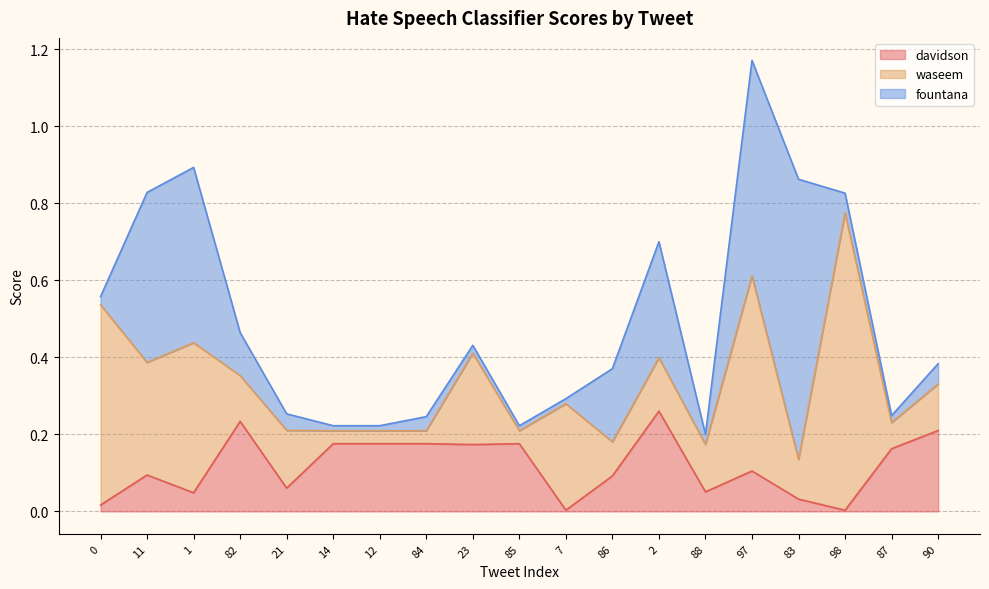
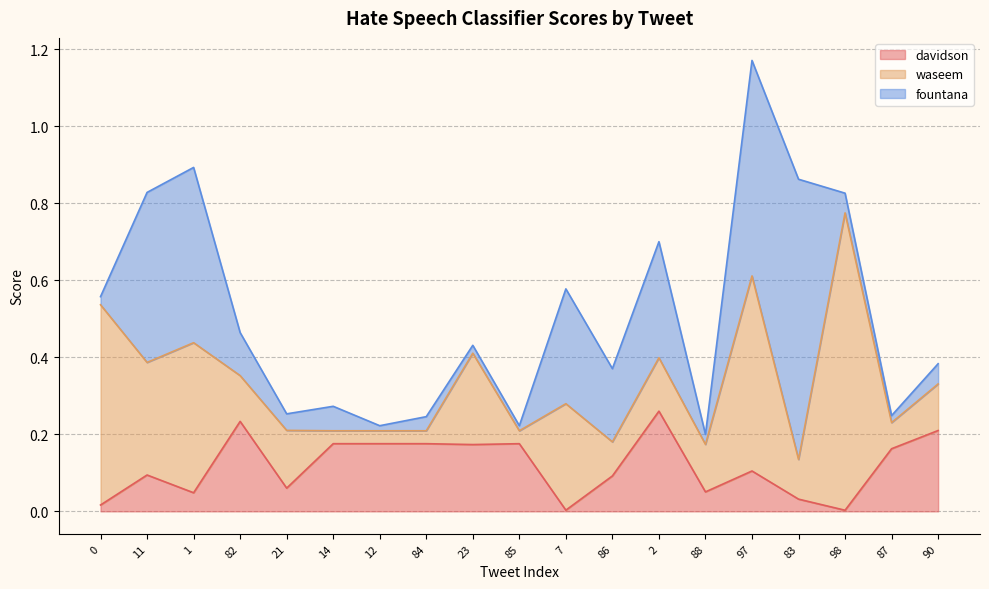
  {
    "fountana": {
      "0": 0.02,
      "11": 0.44,
      "1": 0.46,
      "82": 0.11,
      "21": 0.04,
-     "14": 0.01,
+     "14": 0.06,
      "12": 0.01,
      "84": 0.04,
      "23": 0.02,
      "85": 0.01,
-     "7": 0.01,
+     "7": 0.30,
      "86": 0.19,
      "2": 0.30,
      "88": 0.03,
      "97": 0.56,
      "83": 0.73,
      "98": 0.05,
      "87": 0.02,
      "90": 0.05
    }
  }
